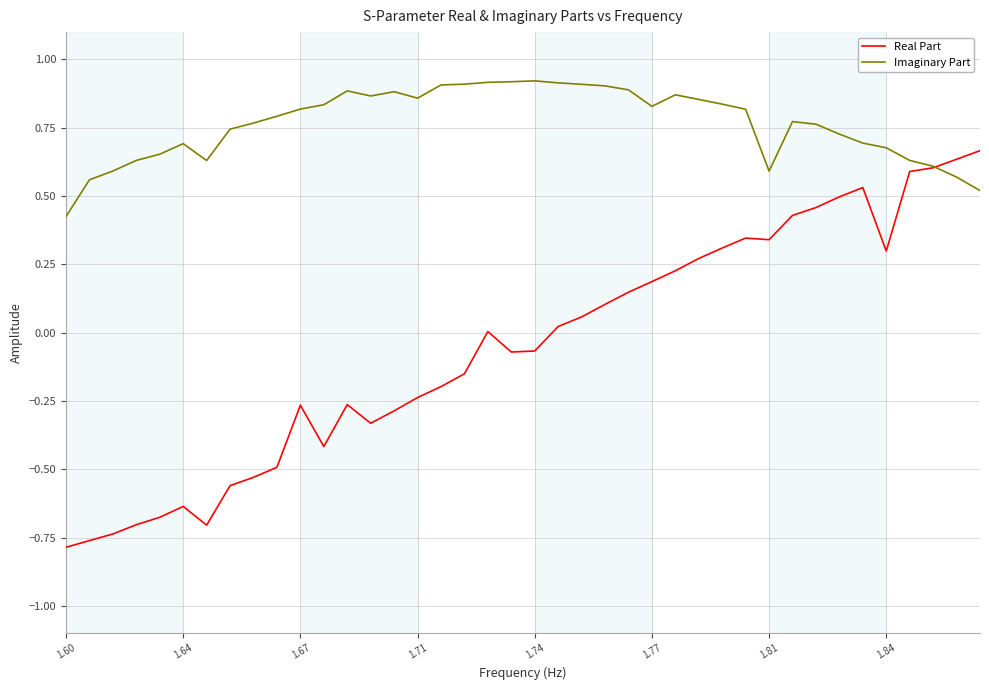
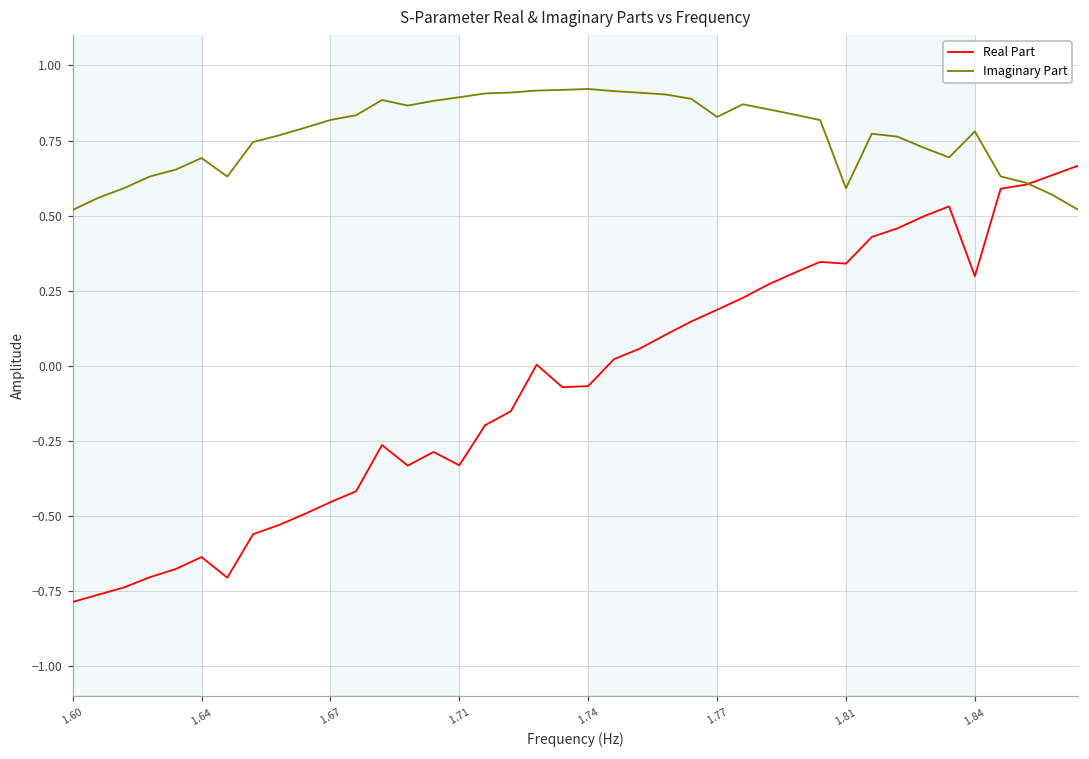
  {
    "Real Part": {
      "1.60": -0.79,
      "1.64": -0.64,
-     "1.67": -0.27,
-     "1.71": -0.24,
+     "1.67": -0.45,
+     "1.71": -0.33,
      "1.74": -0.07,
      "1.77": 0.19,
      "1.81": 0.34,
      "1.84": 0.30
    },
    "Imaginary Part": {
-     "1.60": 0.43,
+     "1.60": 0.52,
      "1.64": 0.69,
      "1.67": 0.82,
-     "1.71": 0.86,
+     "1.71": 0.89,
      "1.74": 0.92,
      "1.77": 0.83,
      "1.81": 0.59,
-     "1.84": 0.68
+     "1.84": 0.78
    }
  }
